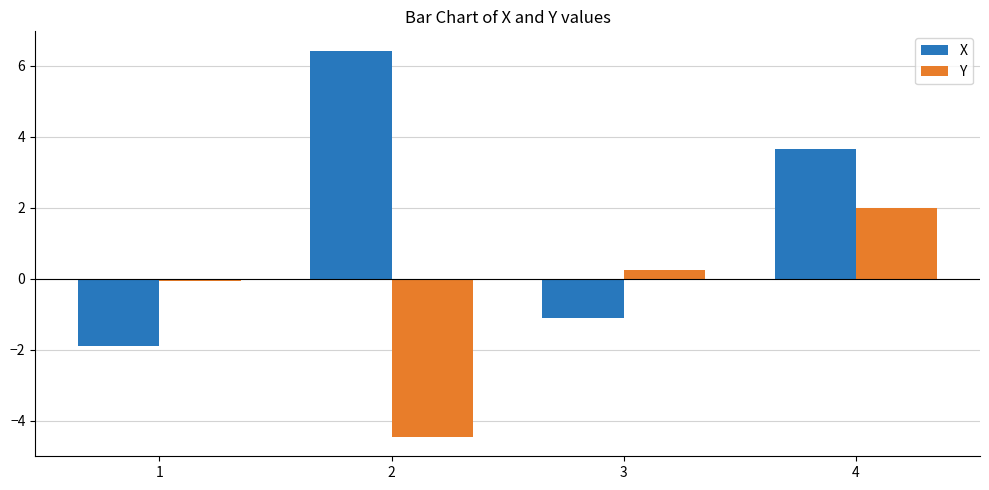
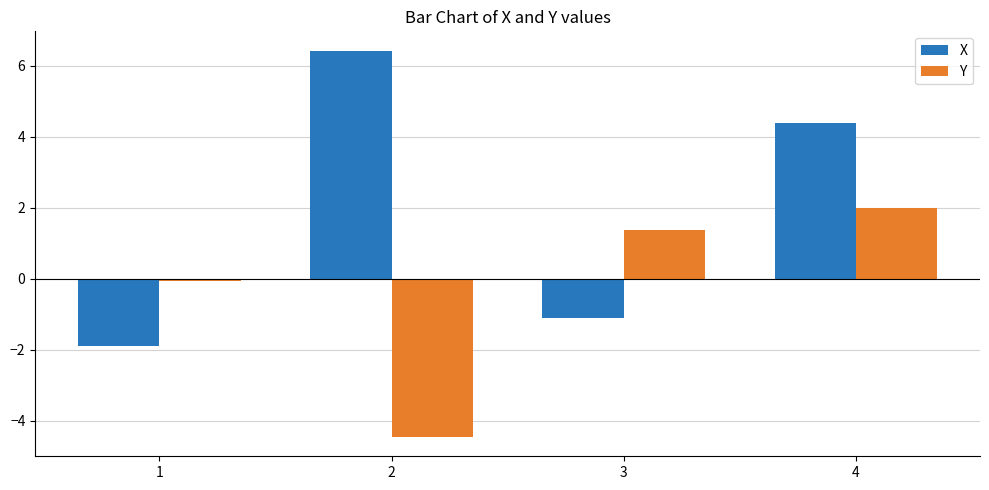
  {
    "X": {
      "1": -1.9,
      "2": 6.4,
      "3": -1.1,
-     "4": 3.7
+     "4": 4.4
    },
    "Y": {
      "2": -4.5,
-     "3": 0.2,
+     "3": 1.4,
      "4": 2.0
    }
  }
